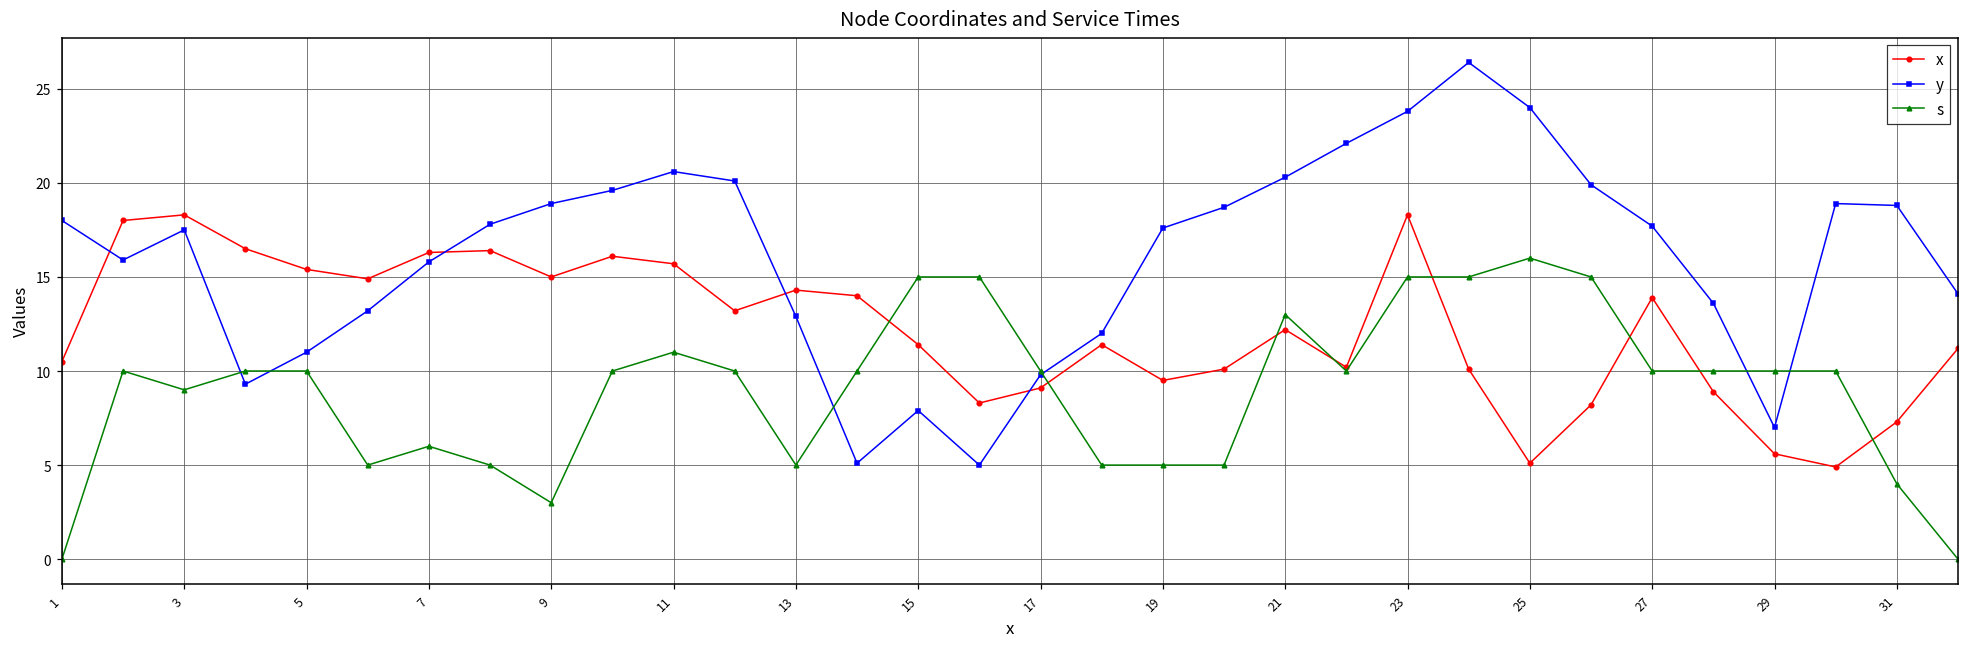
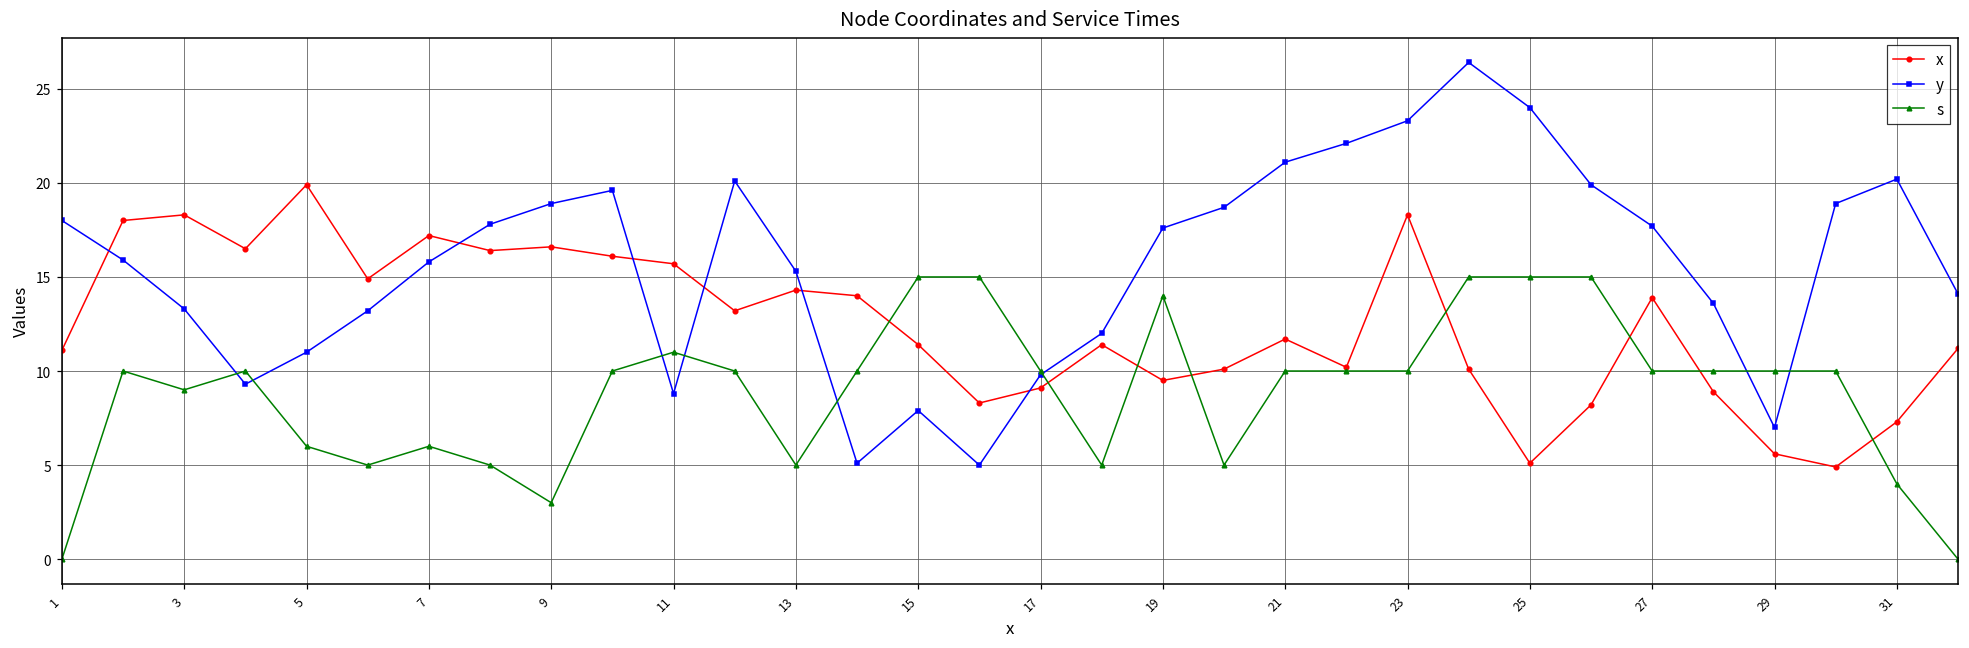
  {
    "x": {
-     "1": 10.5,
+     "1": 11.1,
      "3": 18.3,
-     "5": 15.4,
-     "7": 16.3,
-     "9": 15.0,
+     "5": 19.9,
+     "7": 17.2,
+     "9": 16.6,
      "11": 15.7,
      "13": 14.3,
      "15": 11.4,
      "17": 9.1,
      "19": 9.5,
-     "21": 12.2,
+     "21": 11.7,
      "23": 18.3,
      "25": 5.1,
      "27": 13.9,
      "29": 5.6,
      "31": 7.3
    },
    "y": {
      "1": 18.0,
-     "3": 17.5,
+     "3": 13.3,
      "5": 11.0,
      "7": 15.8,
      "9": 18.9,
-     "11": 20.6,
-     "13": 12.9,
+     "11": 8.8,
+     "13": 15.3,
      "15": 7.9,
      "17": 9.8,
      "19": 17.6,
-     "21": 20.3,
-     "23": 23.8,
+     "21": 21.1,
+     "23": 23.3,
      "25": 24.0,
      "27": 17.7,
      "29": 7.0,
-     "31": 18.8
+     "31": 20.2
    },
    "s": {
      "1": 0,
      "3": 9,
-     "5": 10,
+     "5": 6,
      "7": 6,
      "9": 3,
      "11": 11,
      "13": 5,
      "15": 15,
      "17": 10,
-     "19": 5,
-     "21": 13,
-     "23": 15,
-     "25": 16,
+     "19": 14,
+     "21": 10,
+     "23": 10,
+     "25": 15,
      "27": 10,
      "29": 10,
      "31": 4
    }
  }
